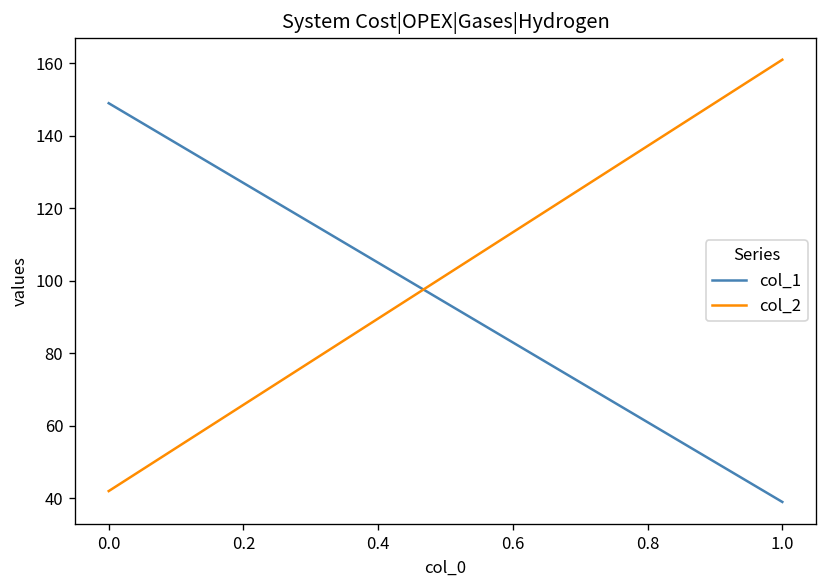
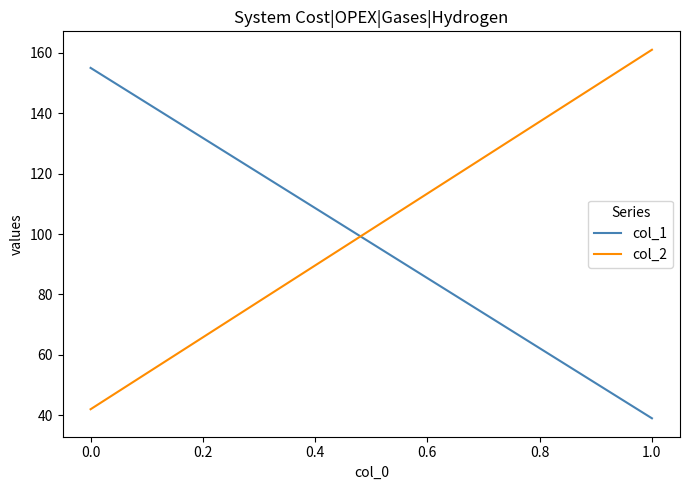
  {
    "col_1": {
-     "0.0": 149,
+     "0.0": 155,
      "1.0": 39
    },
    "col_2": {
      "0.0": 42,
      "1.0": 161
    }
  }
